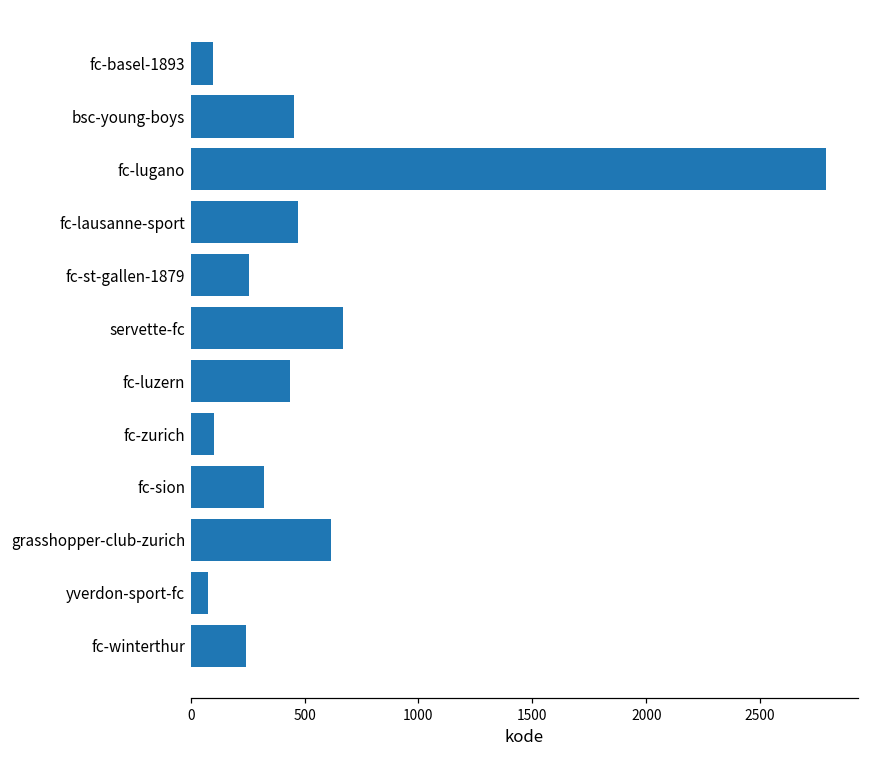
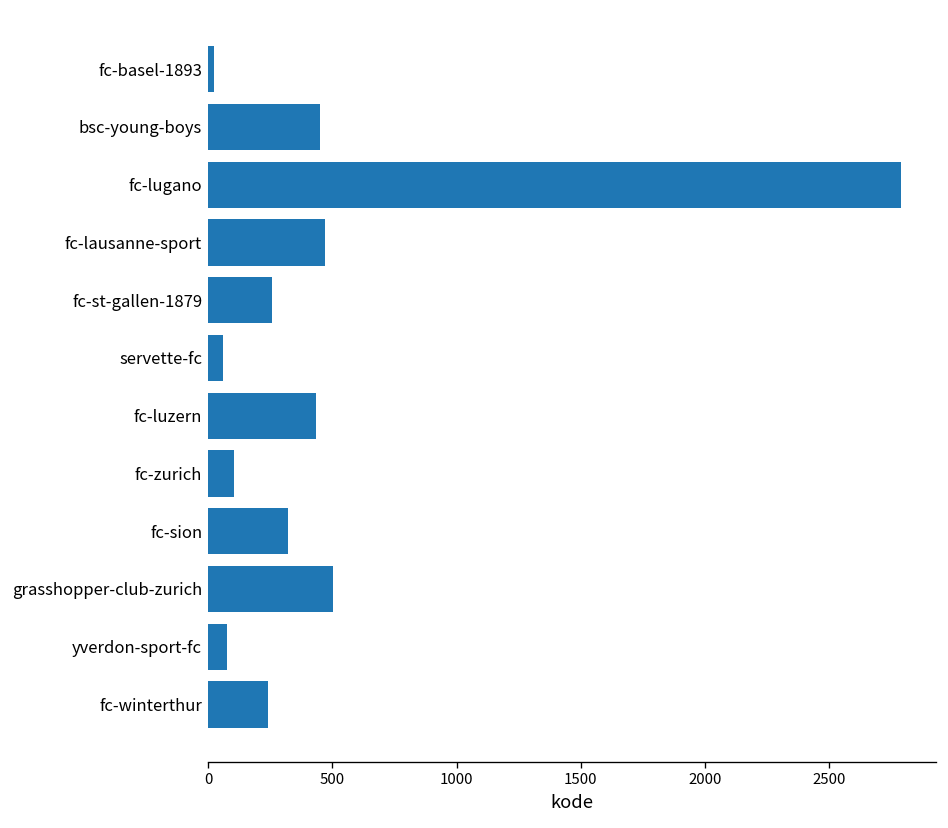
  {
-   "fc-basel-1893": 100,
+   "fc-basel-1893": 30,
    "bsc-young-boys": 450,
    "fc-lugano": 2790,
    "fc-lausanne-sport": 470,
    "fc-st-gallen-1879": 260,
-   "servette-fc": 670,
+   "servette-fc": 60,
    "fc-luzern": 430,
    "fc-zurich": 100,
    "fc-sion": 320,
-   "grasshopper-club-zurich": 620,
+   "grasshopper-club-zurich": 500,
    "yverdon-sport-fc": 80,
    "fc-winterthur": 240
  }
